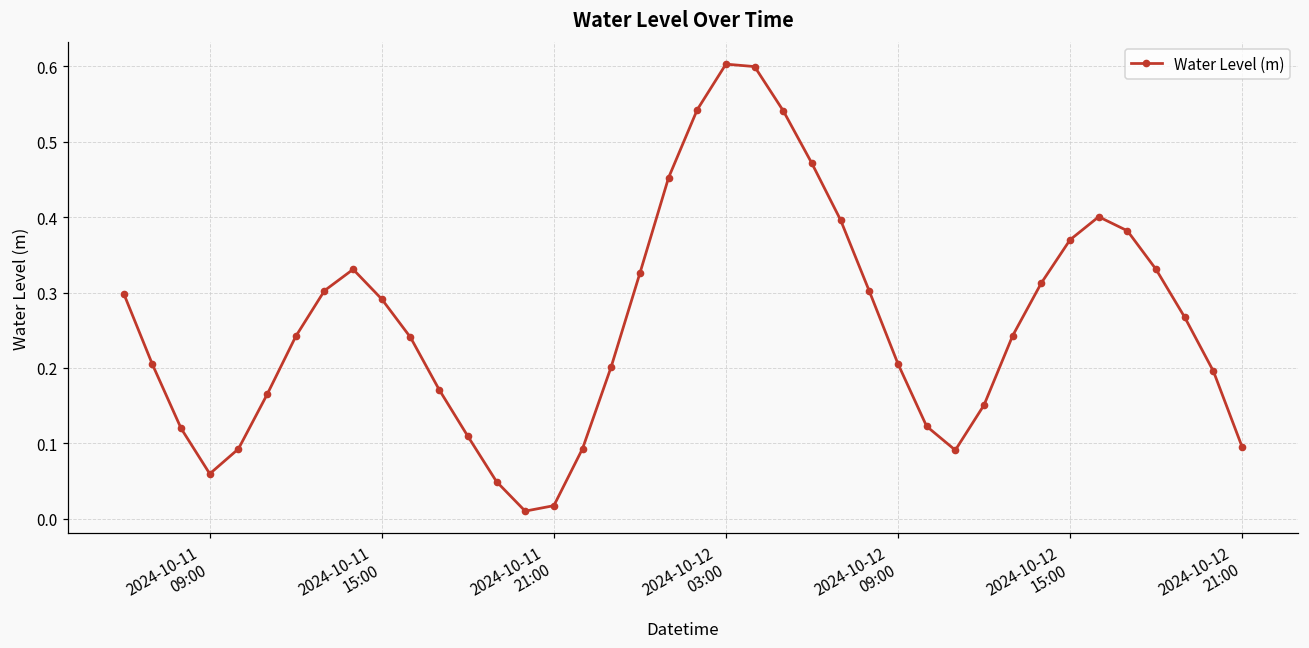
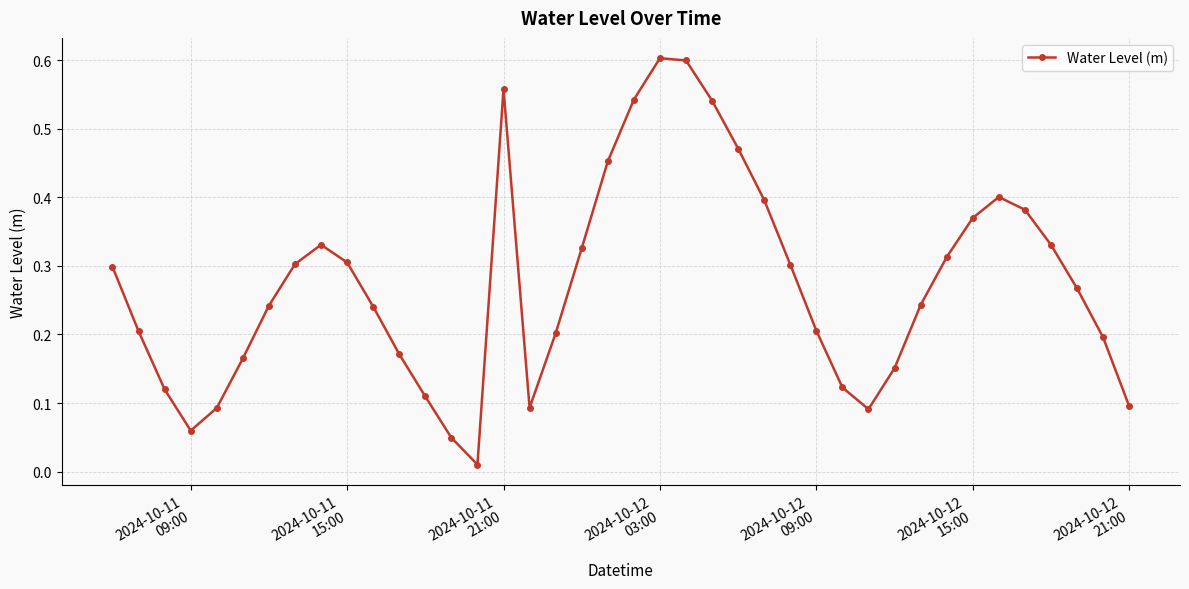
  {
    "2024-10-11 09:00": 0.06,
-   "2024-10-11 15:00": 0.29,
-   "2024-10-11 21:00": 0.02,
+   "2024-10-11 15:00": 0.31,
+   "2024-10-11 21:00": 0.56,
    "2024-10-12 03:00": 0.60,
    "2024-10-12 09:00": 0.21,
    "2024-10-12 15:00": 0.37,
    "2024-10-12 21:00": 0.10
  }
